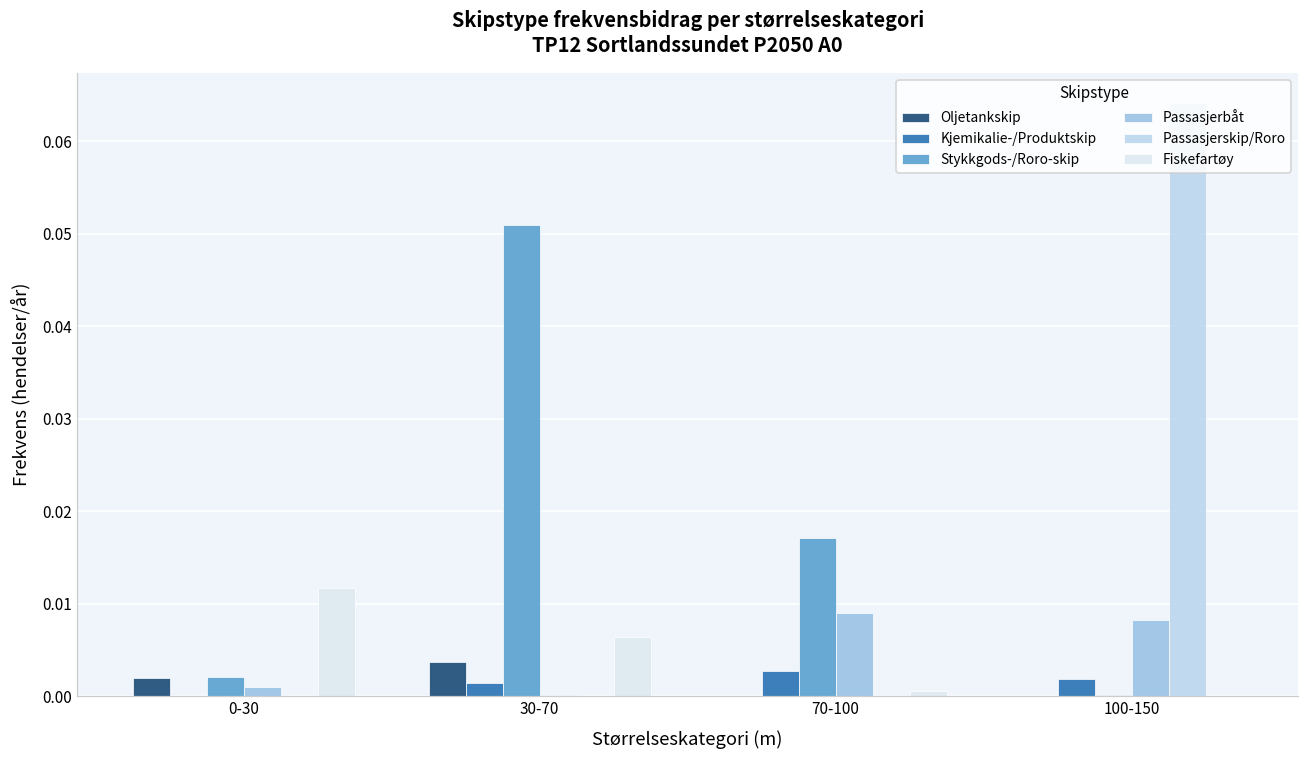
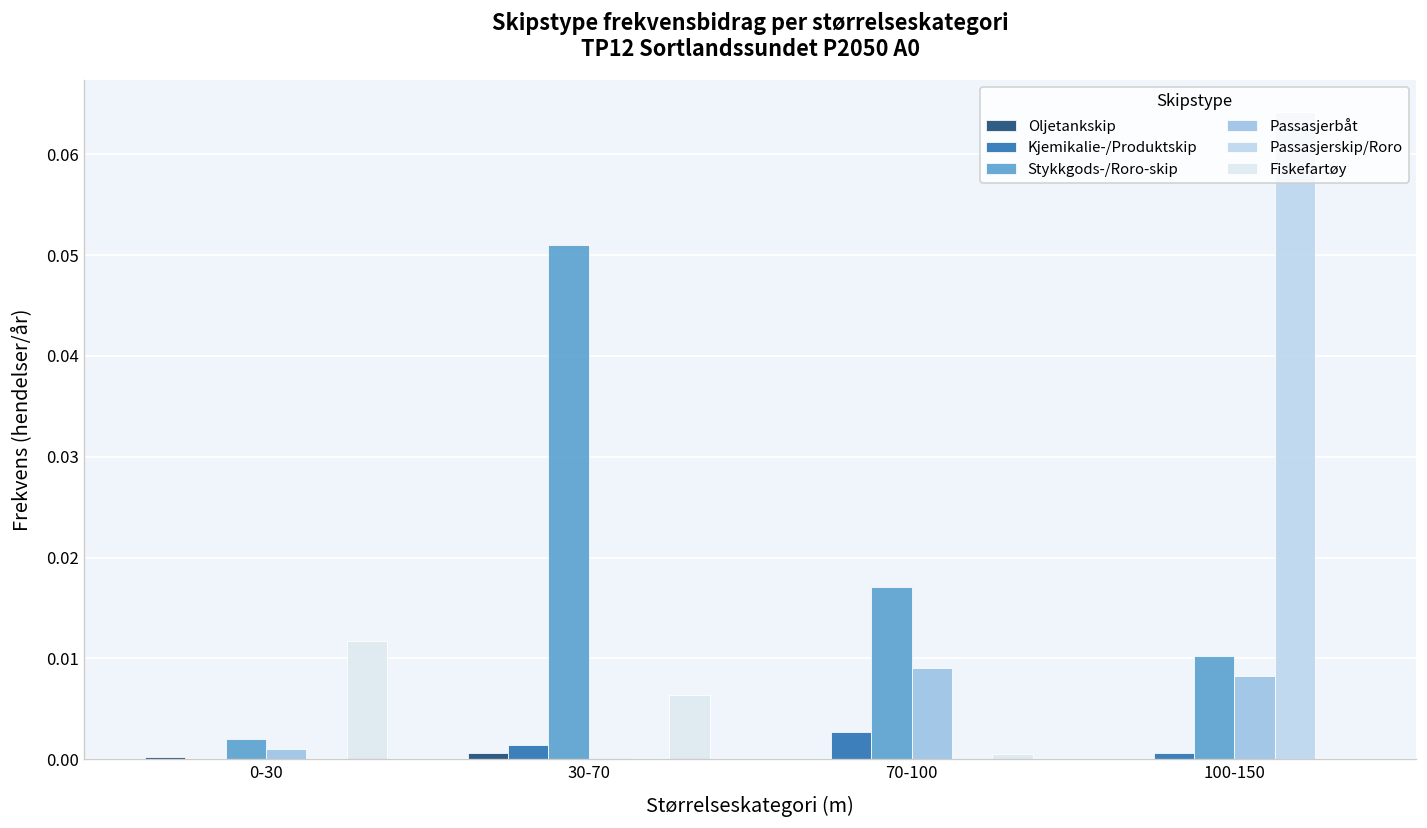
  {
    "Oljetankskip": {
-     "0-30": 0.002,
-     "30-70": 0.004,
+     "0-30": 0.000,
+     "30-70": 0.001,
      "70-100": 0.000
    },
    "Kjemikalie-/Produktskip": {
      "0-30": 0.000,
      "30-70": 0.001,
      "70-100": 0.003,
-     "100-150": 0.002
+     "100-150": 0.001
    },
    "Stykkgods-/Roro-skip": {
      "0-30": 0.002,
      "30-70": 0.051,
      "70-100": 0.017,
-     "100-150": 0.000
+     "100-150": 0.010
    }
  }
